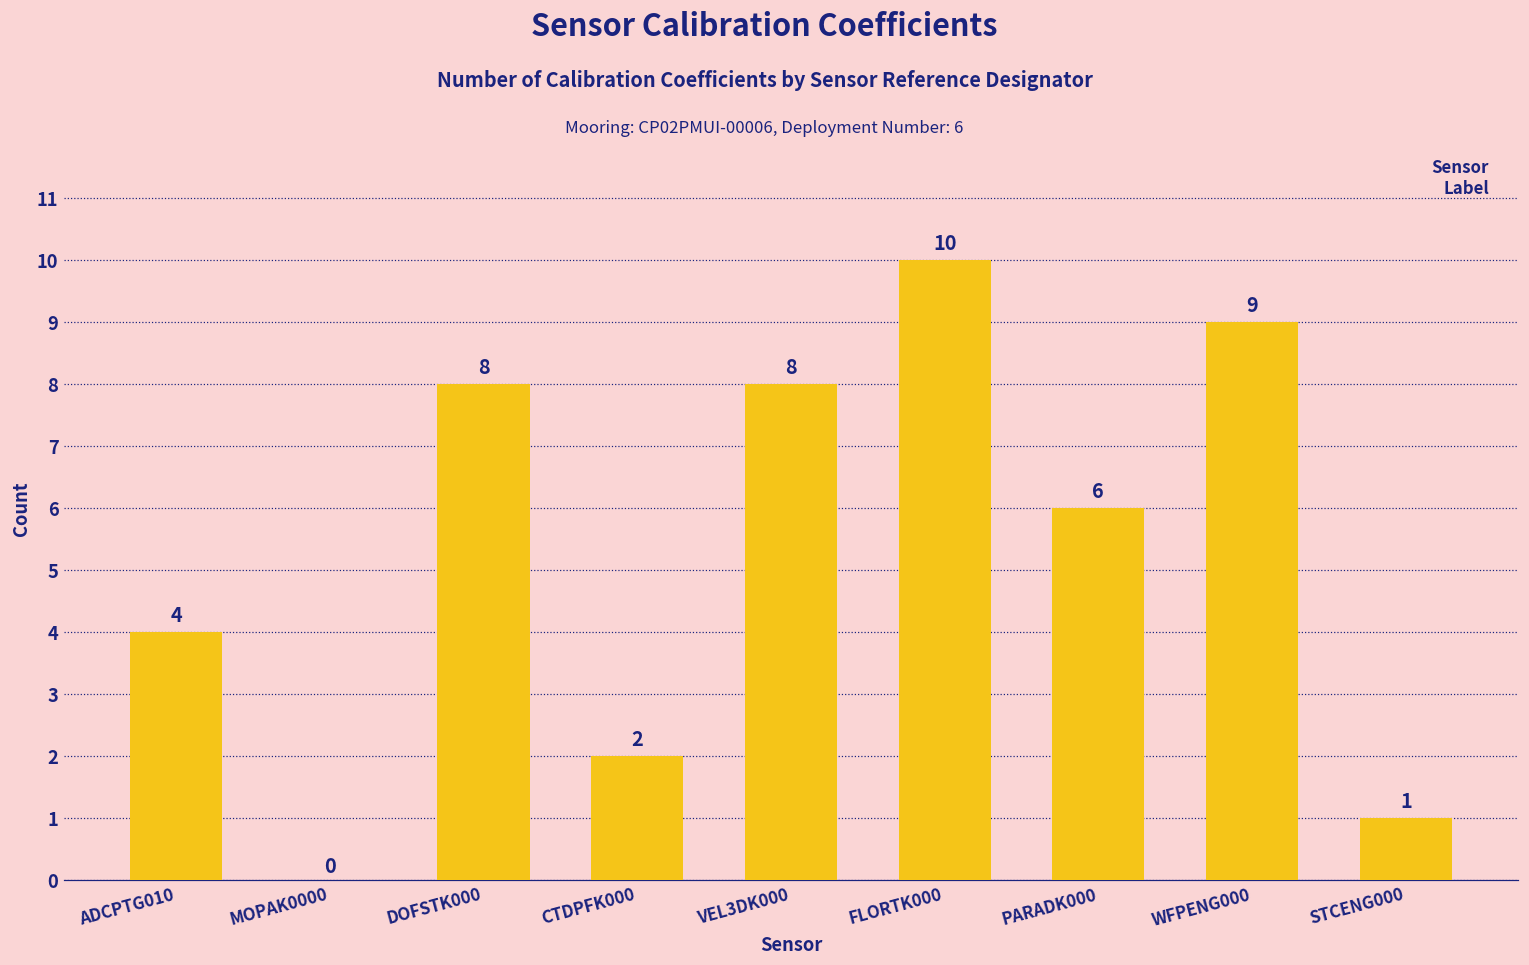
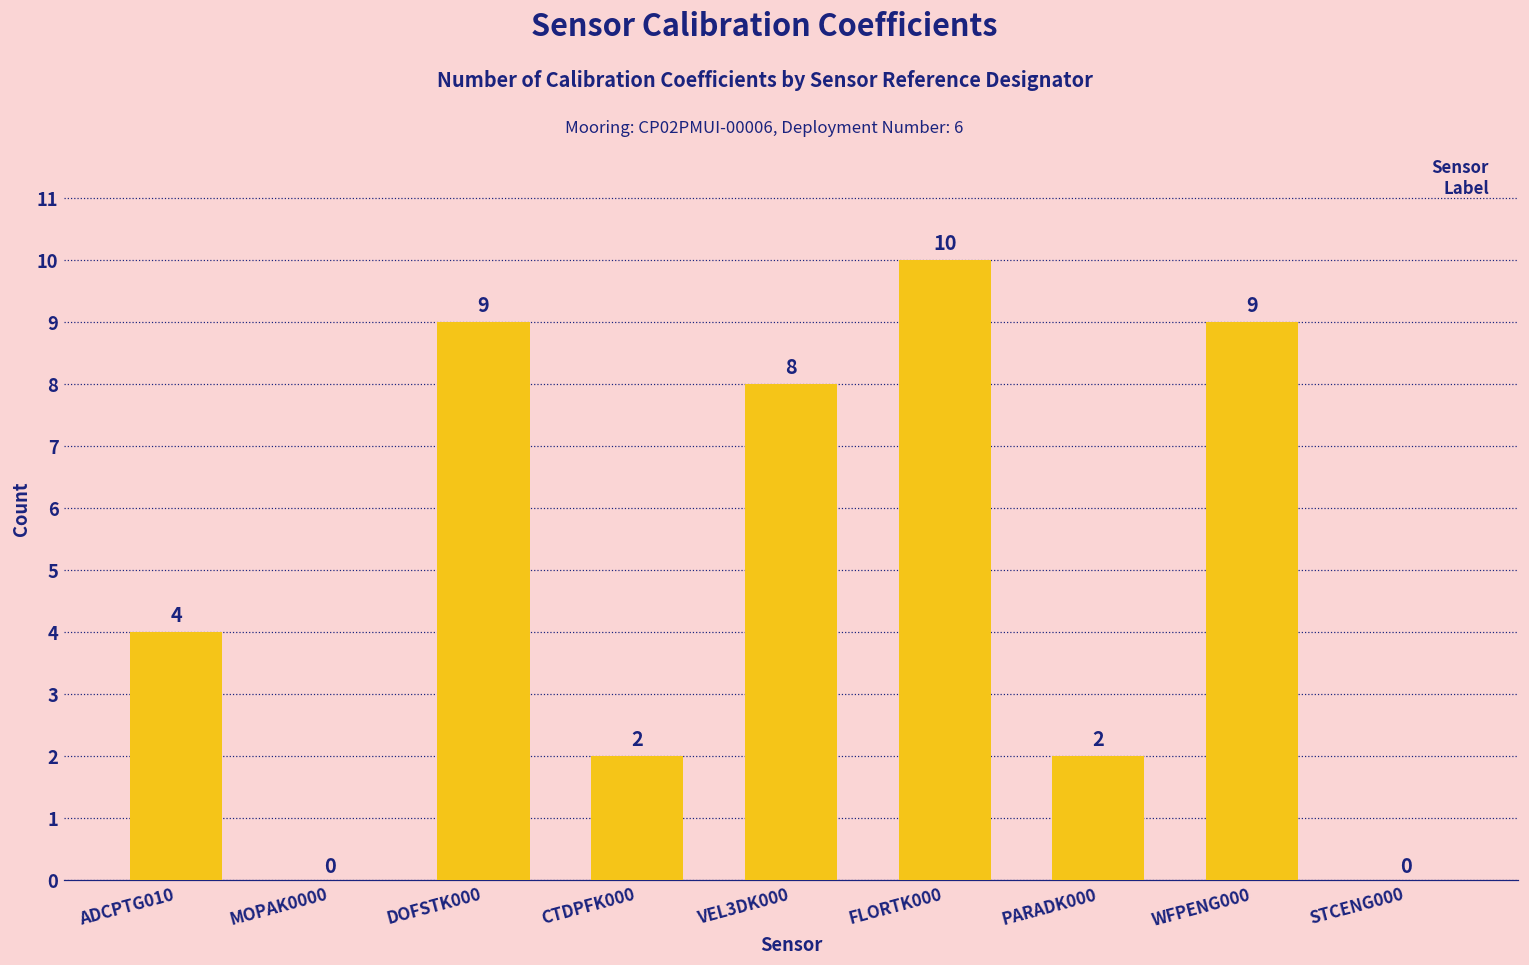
  {
    "ADCPTG010": 4,
    "MOPAK0000": 0,
-   "DOFSTK000": 8,
+   "DOFSTK000": 9,
    "CTDPFK000": 2,
    "VEL3DK000": 8,
    "FLORTK000": 10,
-   "PARADK000": 6,
+   "PARADK000": 2,
    "WFPENG000": 9,
-   "STCENG000": 1
+   "STCENG000": 0
  }
